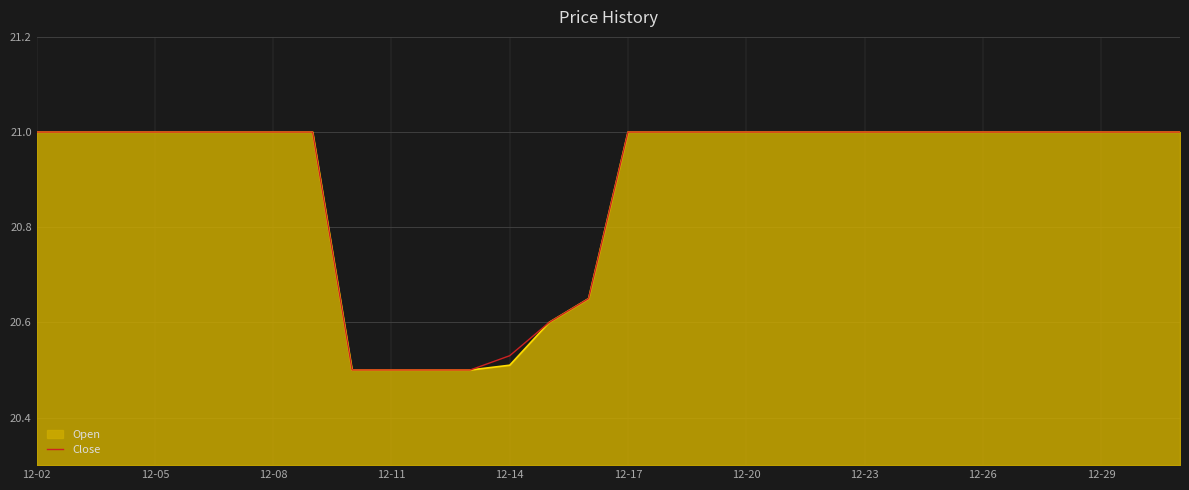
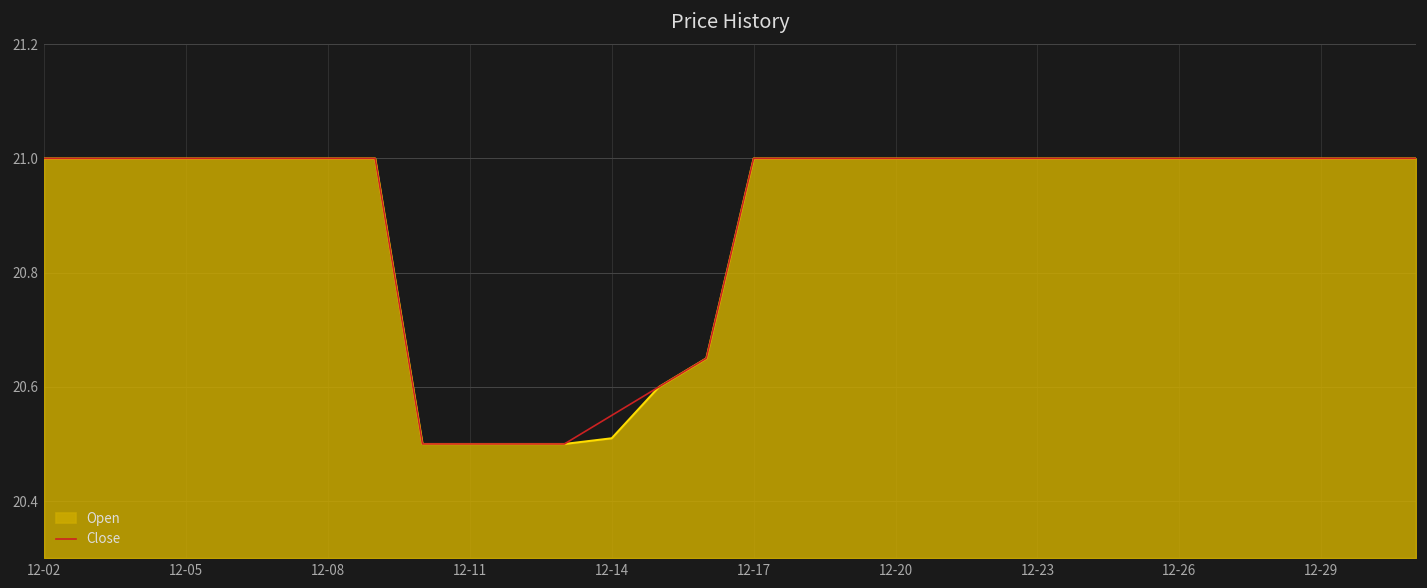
  {
    "Open": {
      "12-14": 20.51
    },
    "Close": {
-     "12-14": 20.53
+     "12-14": 20.55
    }
  }
